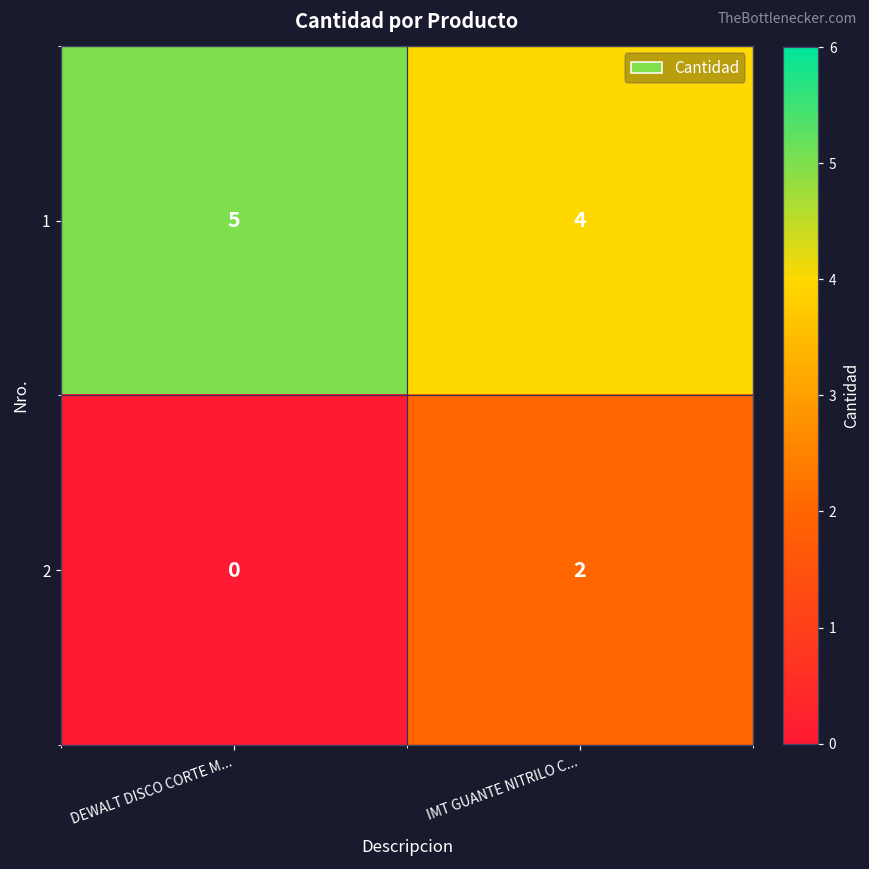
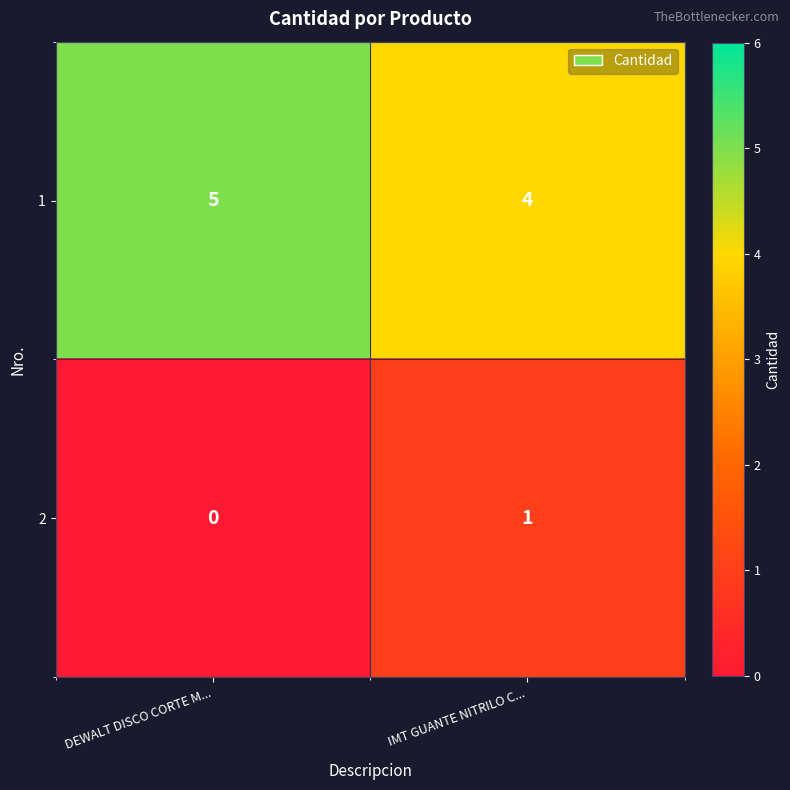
  {
    "1": {
      "DEWALT DISCO CORTE M...": 5,
      "IMT GUANTE NITRILO C...": 4
    },
    "2": {
      "DEWALT DISCO CORTE M...": 0,
-     "IMT GUANTE NITRILO C...": 2
+     "IMT GUANTE NITRILO C...": 1
    }
  }
